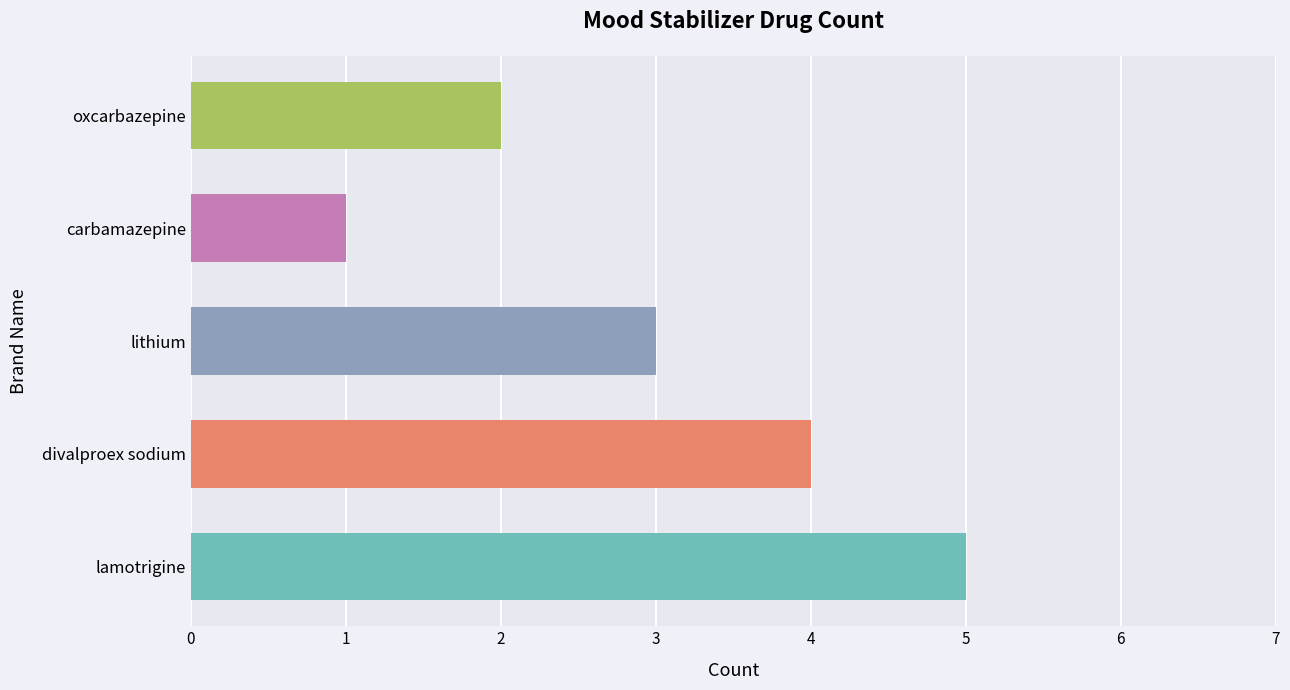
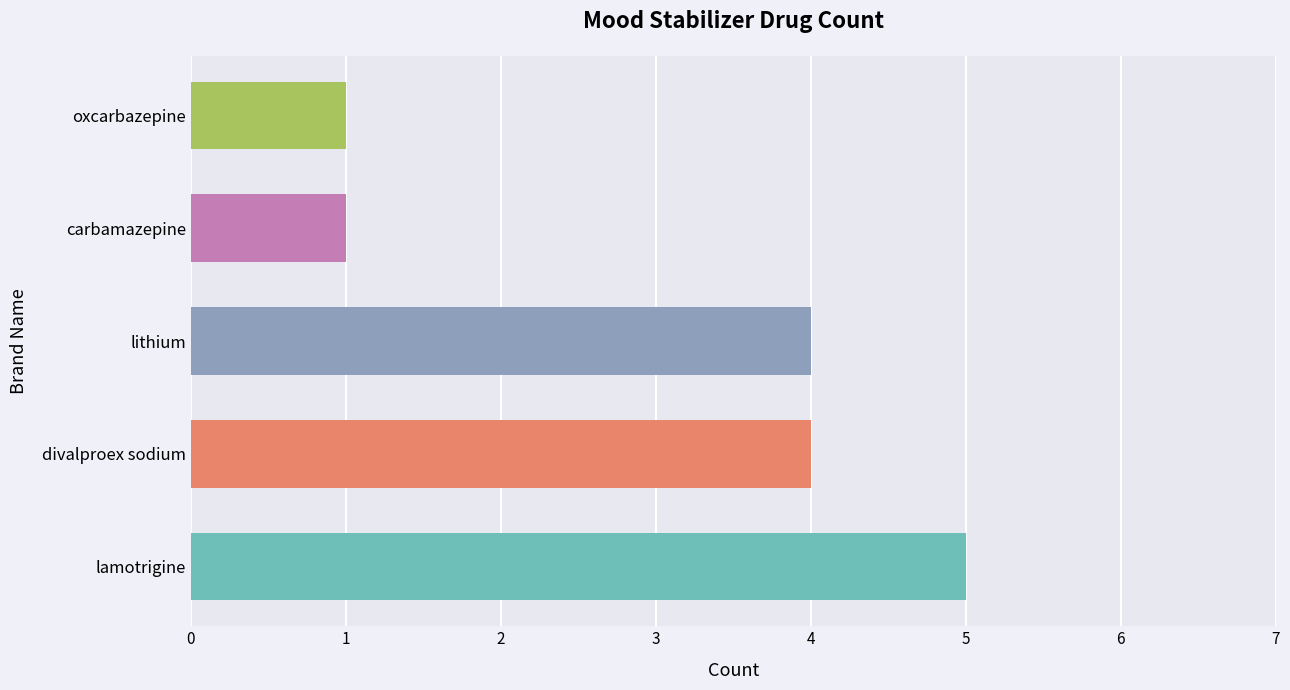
  {
-   "oxcarbazepine": 2,
+   "oxcarbazepine": 1,
    "carbamazepine": 1,
-   "lithium": 3,
+   "lithium": 4,
    "divalproex sodium": 4,
    "lamotrigine": 5
  }
